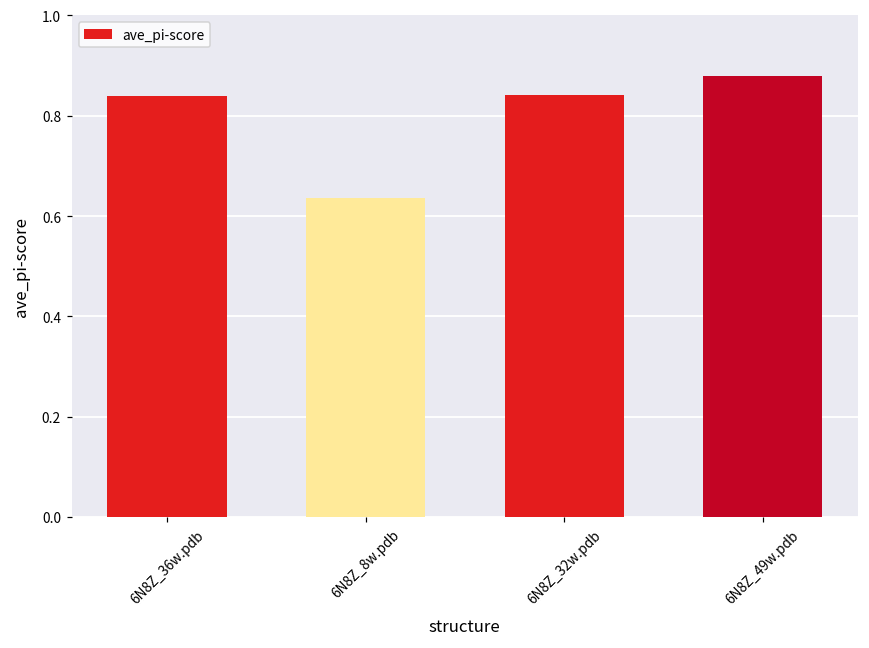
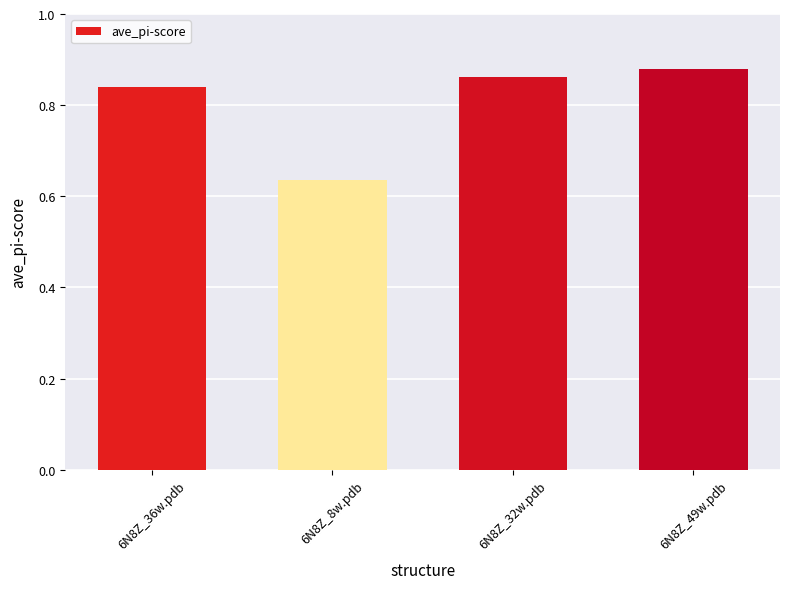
  {
    "6N8Z_36w.pdb": 0.84,
    "6N8Z_8w.pdb": 0.64,
-   "6N8Z_32w.pdb": 0.84,
+   "6N8Z_32w.pdb": 0.86,
    "6N8Z_49w.pdb": 0.88
  }
